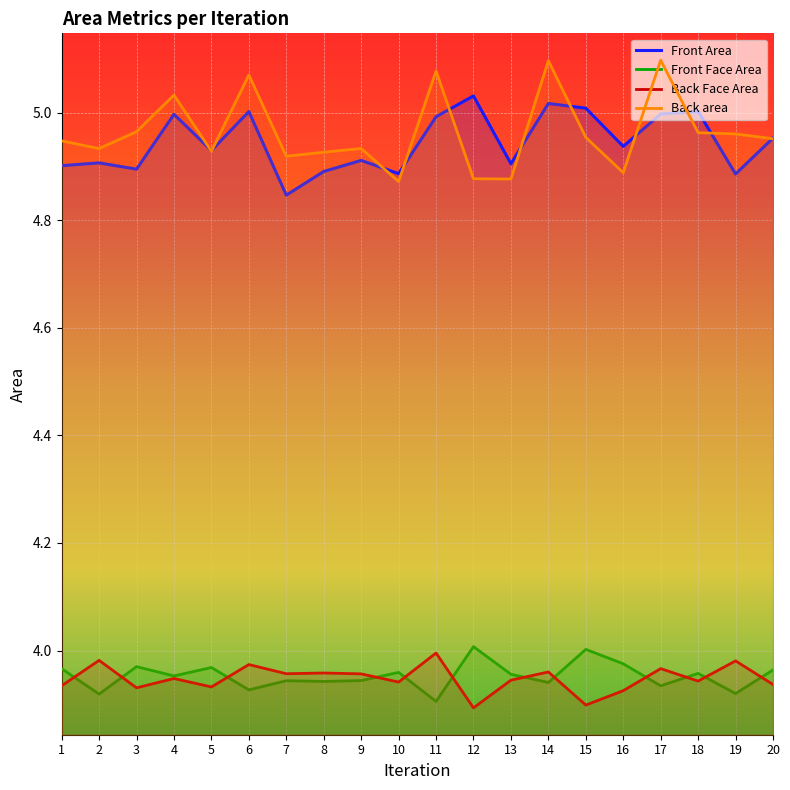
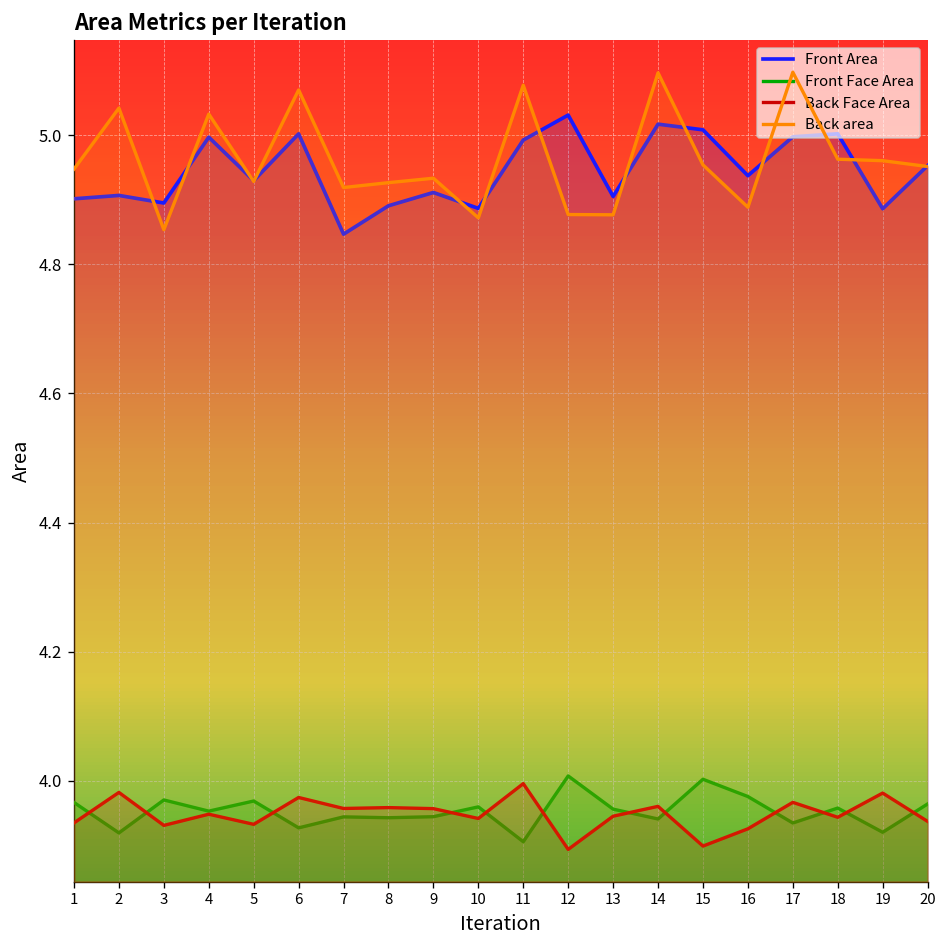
  {
    "Front Area": {
      "1": 4.90,
      "2": 4.91,
      "3": 4.90,
      "4": 5.00,
      "6": 5.00,
      "7": 4.85,
      "8": 4.89,
      "9": 4.91,
      "10": 4.89,
      "11": 4.99,
      "12": 5.03,
      "13": 4.91,
      "14": 5.02,
      "15": 5.01,
      "16": 4.94,
      "19": 4.89
    },
    "Front Face Area": {
      "1": 3.97,
      "2": 3.92,
      "3": 3.97,
      "4": 3.95,
      "5": 3.97,
      "6": 3.93,
      "7": 3.94,
      "8": 3.94,
      "9": 3.94,
      "10": 3.96,
      "11": 3.91,
      "12": 4.01,
      "13": 3.96,
      "14": 3.94,
      "15": 4.00,
      "16": 3.98,
      "17": 3.93,
      "18": 3.96,
      "19": 3.92,
      "20": 3.96
    },
    "Back Face Area": {
      "1": 3.93,
      "2": 3.98,
      "3": 3.93,
      "4": 3.95,
      "5": 3.93,
      "6": 3.97,
      "7": 3.96,
      "8": 3.96,
      "9": 3.96,
      "10": 3.94,
      "11": 4.00,
      "12": 3.89,
      "13": 3.94,
      "14": 3.96,
      "15": 3.90,
      "16": 3.93,
      "17": 3.97,
      "18": 3.94,
      "19": 3.98,
      "20": 3.94
    },
    "Back area": {
      "1": 4.95,
-     "2": 4.93,
-     "3": 4.96,
+     "2": 5.04,
+     "3": 4.85,
      "4": 5.03,
      "6": 5.07,
      "7": 4.92,
      "8": 4.93,
      "9": 4.93,
      "10": 4.87,
      "11": 5.08,
      "12": 4.88,
      "13": 4.88,
      "14": 5.10,
      "15": 4.95,
      "16": 4.89,
      "18": 4.96,
      "19": 4.96
    }
  }
